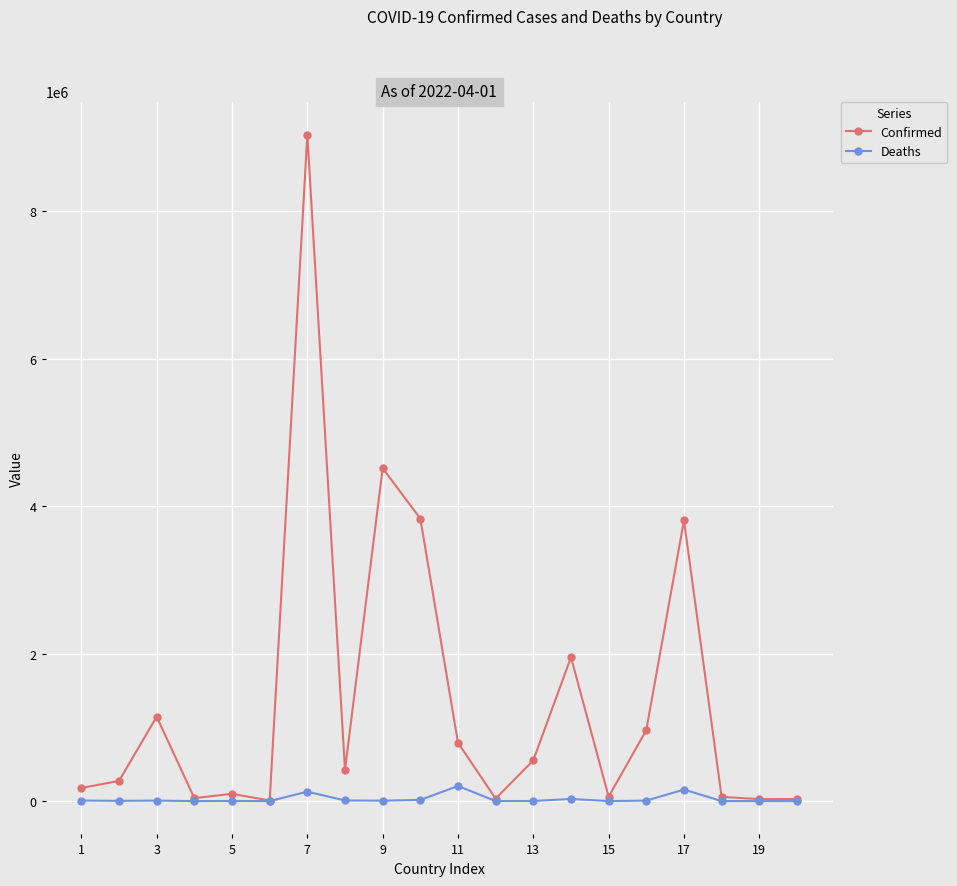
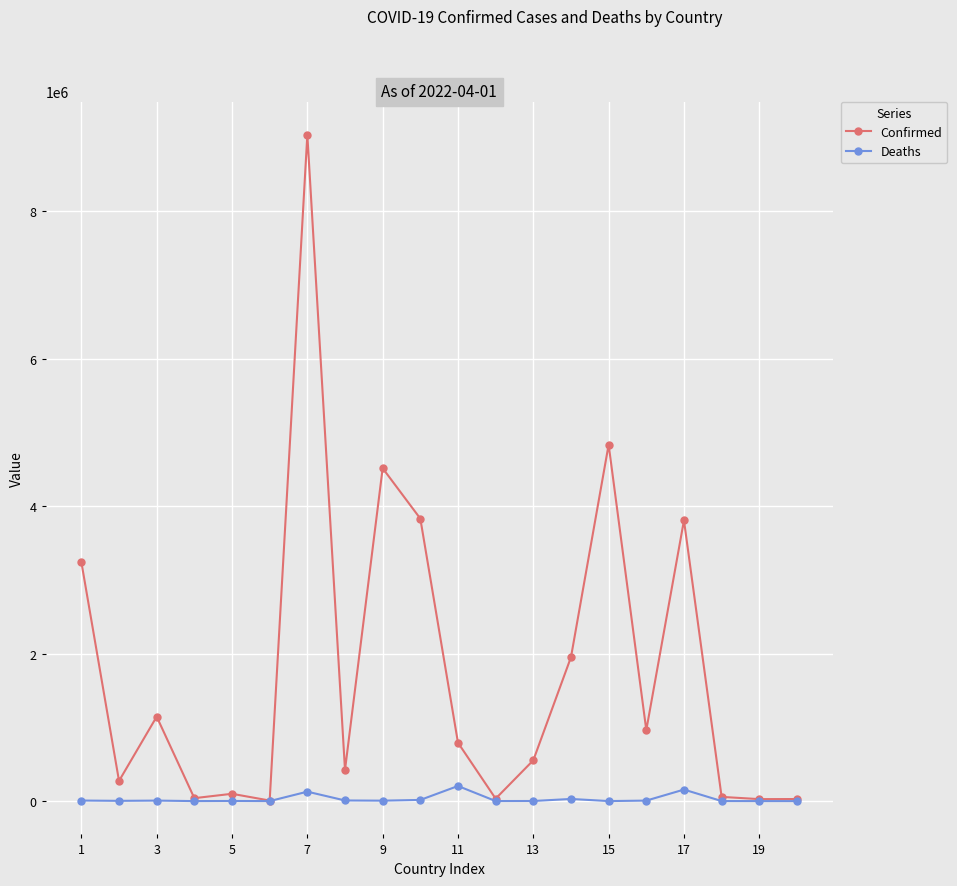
  {
    "Confirmed": {
-     "1": 200000,
+     "1": 3200000,
      "3": 1100000,
      "5": 100000,
      "7": 9000000,
      "9": 4500000,
      "11": 800000,
      "13": 600000,
-     "15": 100000,
+     "15": 4800000,
      "17": 3800000
    },
    "Deaths": {
      "1": 0,
      "3": 0,
      "5": 0,
      "7": 100000,
      "9": 0,
      "11": 200000,
      "13": 0,
      "15": 0,
      "17": 200000
    }
  }
